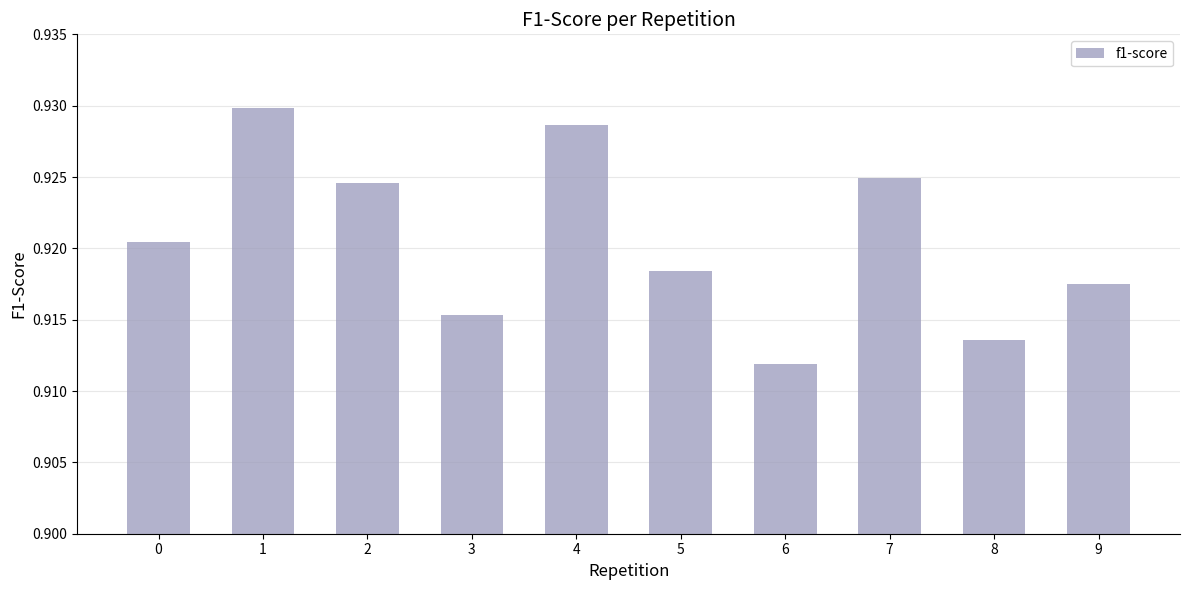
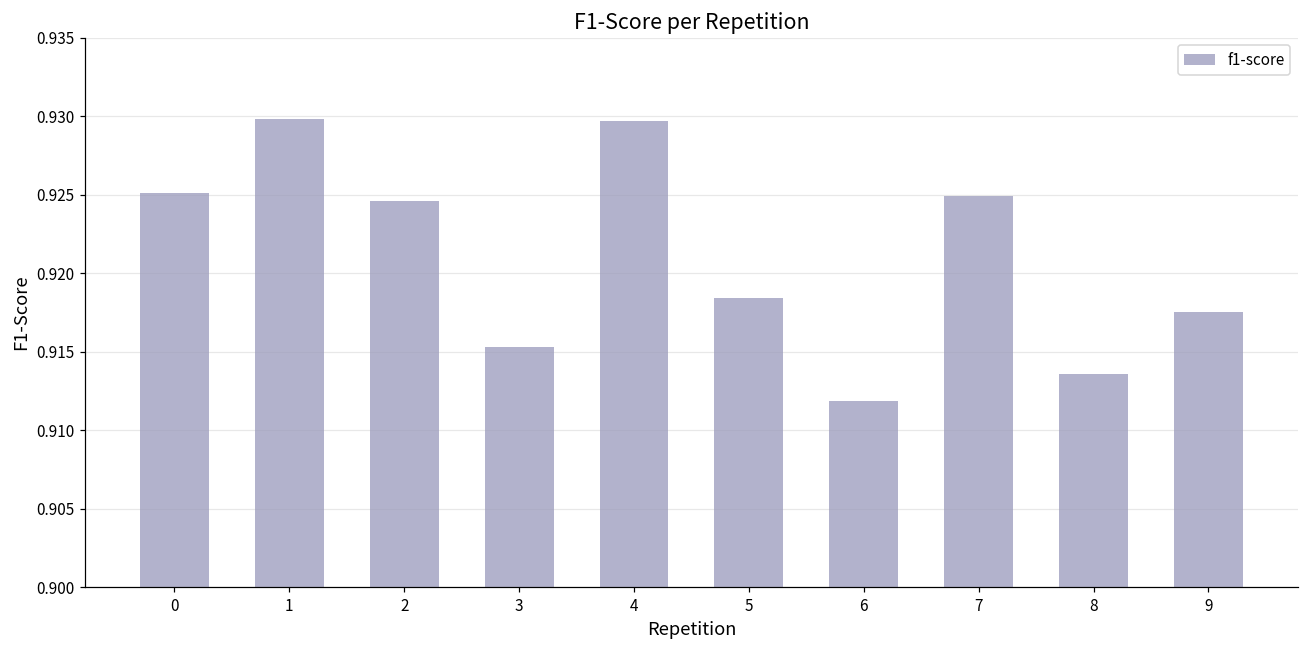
  {
-   "0": 0.9204,
+   "0": 0.9251,
    "1": 0.9298,
    "2": 0.9246,
    "3": 0.9153,
-   "4": 0.9287,
+   "4": 0.9297,
    "5": 0.9184,
    "6": 0.9119,
    "7": 0.9249,
    "8": 0.9136,
    "9": 0.9175
  }
